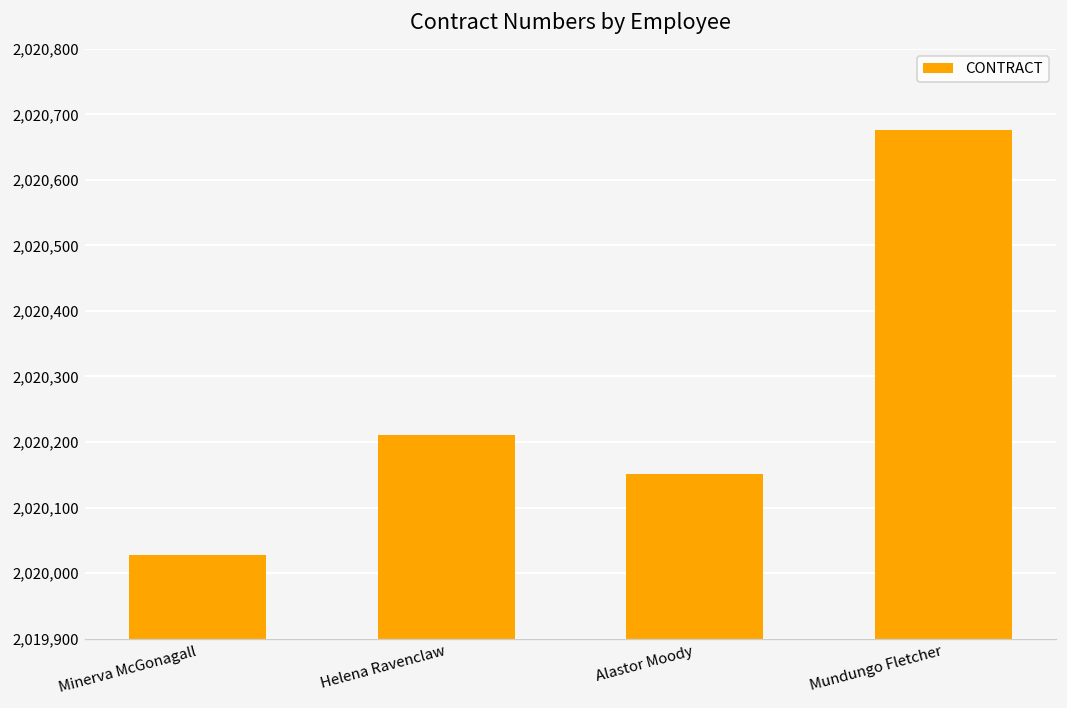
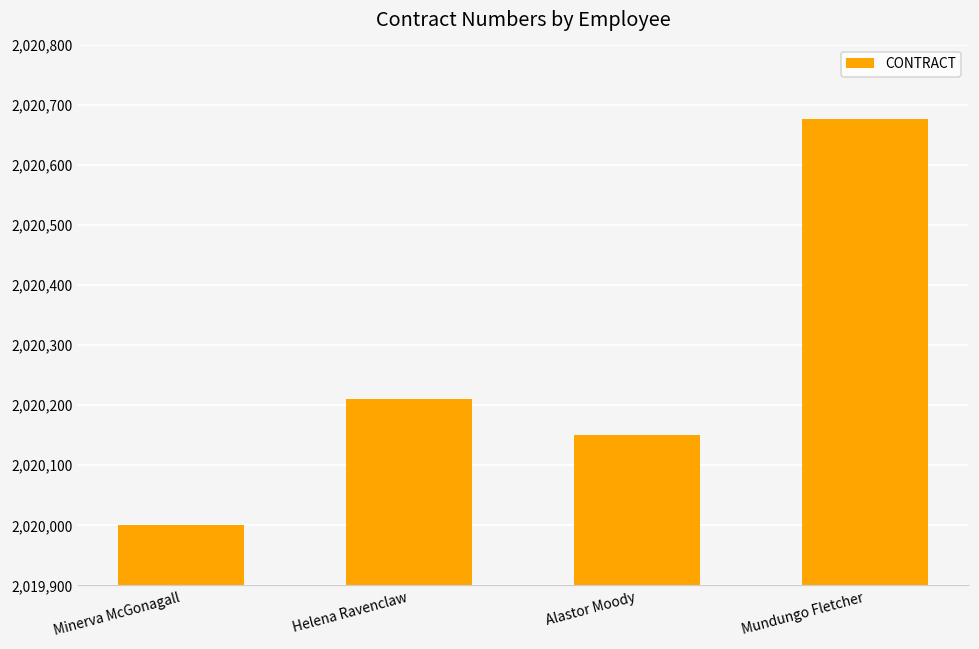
  {
-   "Minerva McGonagall": "2,020,030",
+   "Minerva McGonagall": "2,020,000",
    "Helena Ravenclaw": "2,020,210",
    "Alastor Moody": "2,020,150",
    "Mundungo Fletcher": "2,020,680"
  }
